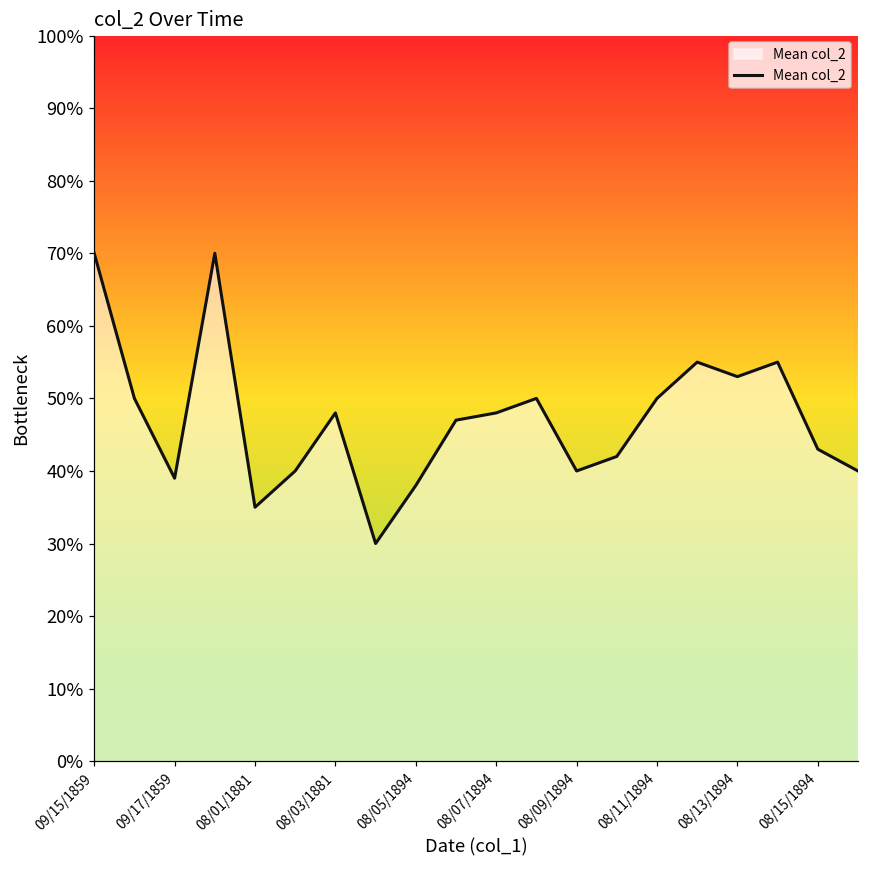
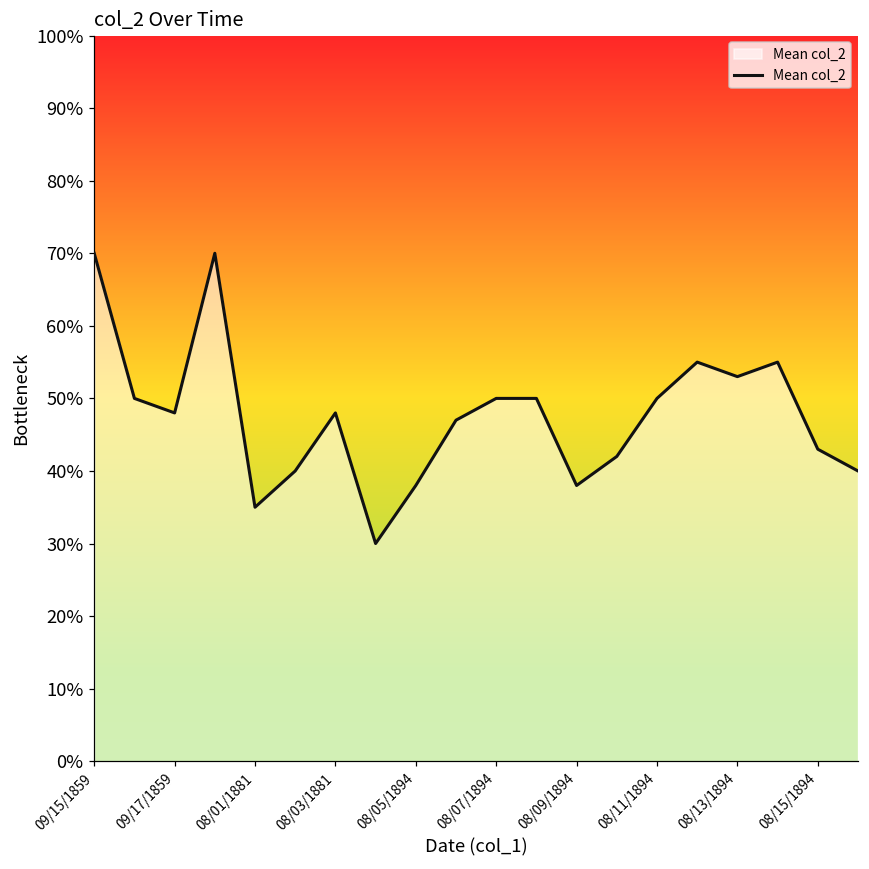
  {
    "09/15/1859": "70%",
-   "09/17/1859": "39%",
+   "09/17/1859": "48%",
    "08/01/1881": "35%",
    "08/03/1881": "48%",
    "08/05/1894": "38%",
-   "08/07/1894": "48%",
-   "08/09/1894": "40%",
+   "08/07/1894": "50%",
+   "08/09/1894": "38%",
    "08/11/1894": "50%",
    "08/13/1894": "53%",
    "08/15/1894": "43%"
  }
